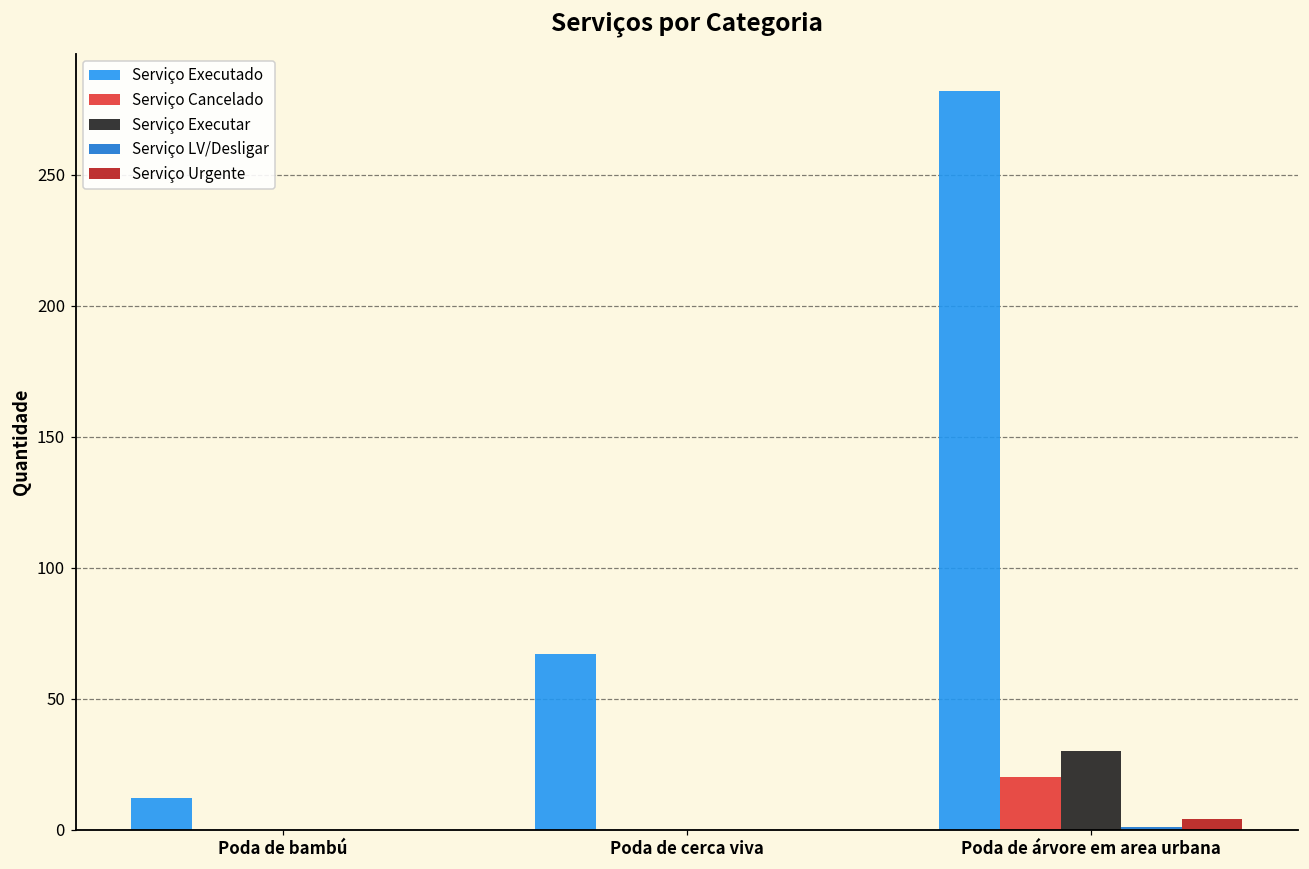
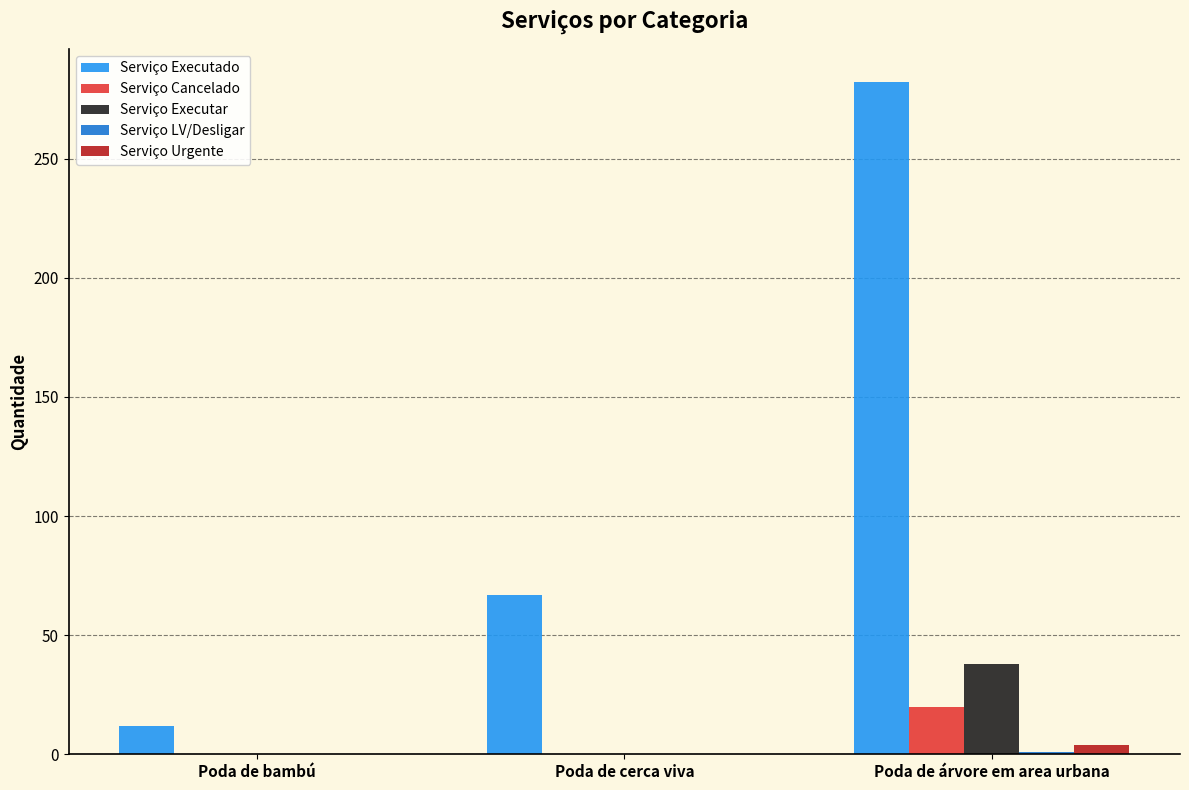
  {
    "Serviço Executar": {
      "Poda de bambú": 0,
      "Poda de cerca viva": 0,
-     "Poda de árvore em area urbana": 30
+     "Poda de árvore em area urbana": 38
    }
  }
